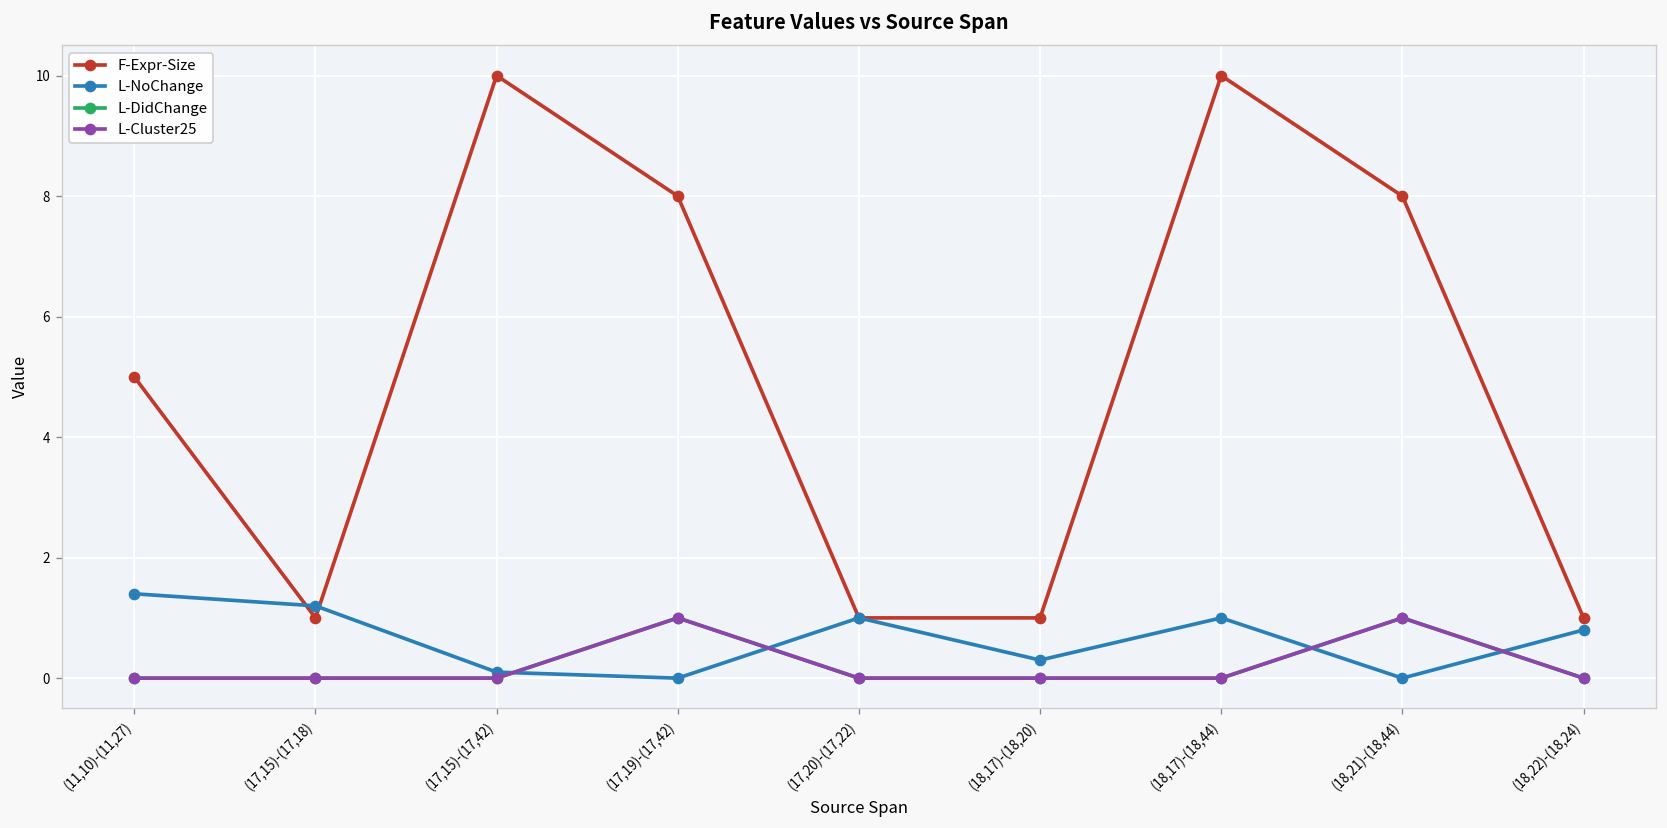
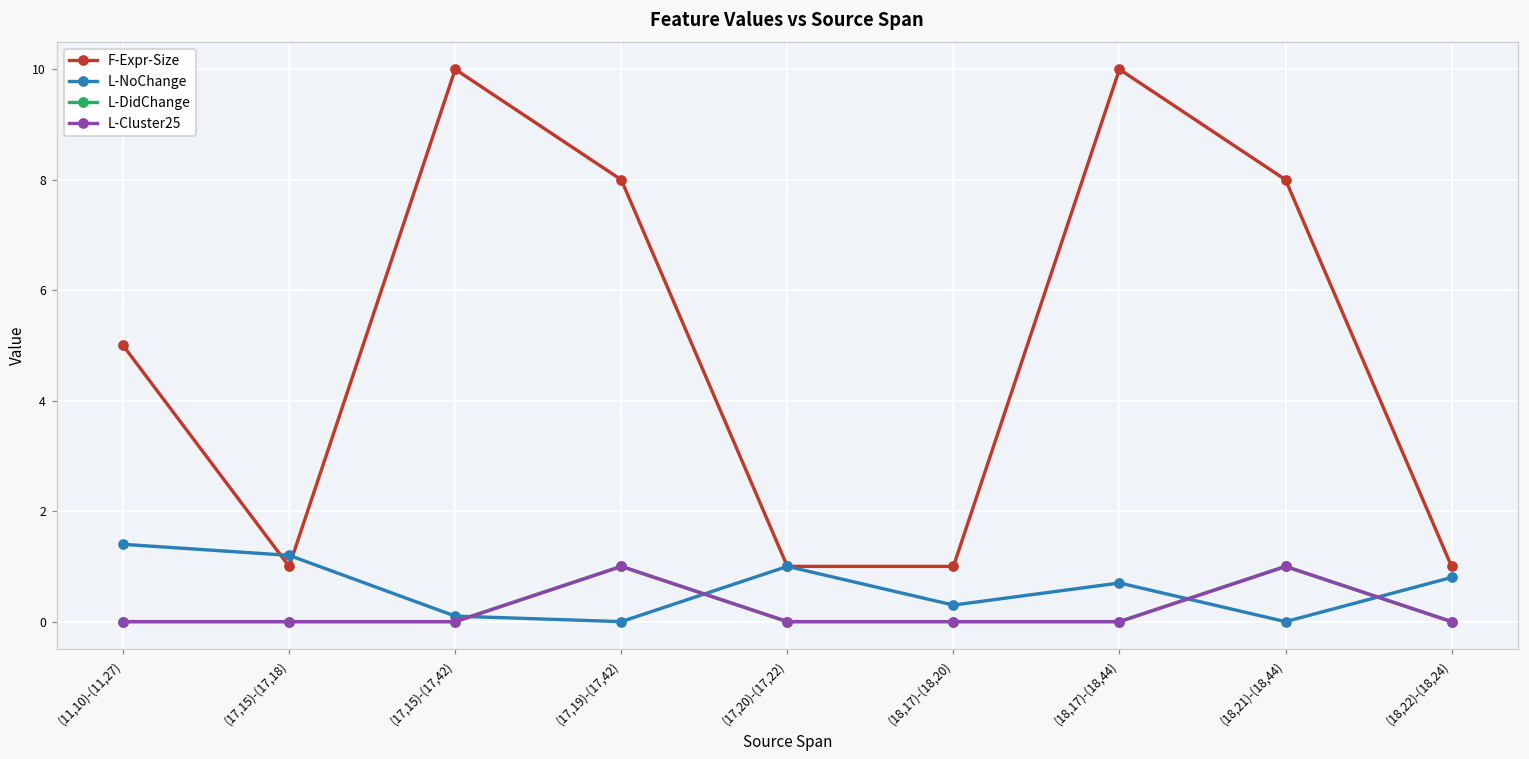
  {
    "F-Expr-Size": {
      "(11,10)-(11,27)": 5.0,
      "(17,15)-(17,18)": 1.0,
      "(17,15)-(17,42)": 10.0,
      "(17,19)-(17,42)": 8.0,
      "(18,17)-(18,20)": 1.0,
      "(18,17)-(18,44)": 10.0,
      "(18,21)-(18,44)": 8.0,
      "(18,22)-(18,24)": 1.0
    },
    "L-NoChange": {
      "(11,10)-(11,27)": 1.4,
      "(17,15)-(17,18)": 1.2,
      "(17,15)-(17,42)": 0.1,
      "(17,19)-(17,42)": 0.0,
      "(18,17)-(18,20)": 0.3,
-     "(18,17)-(18,44)": 1.0,
+     "(18,17)-(18,44)": 0.7,
      "(18,21)-(18,44)": 0.0,
      "(18,22)-(18,24)": 0.8
    },
    "L-Cluster25": {
      "(11,10)-(11,27)": 0.0,
      "(17,15)-(17,18)": 0.0,
      "(17,15)-(17,42)": 0.0,
      "(17,19)-(17,42)": 1.0,
      "(17,20)-(17,22)": 0.0,
      "(18,17)-(18,20)": 0.0,
      "(18,17)-(18,44)": 0.0,
      "(18,21)-(18,44)": 1.0,
      "(18,22)-(18,24)": 0.0
    }
  }
